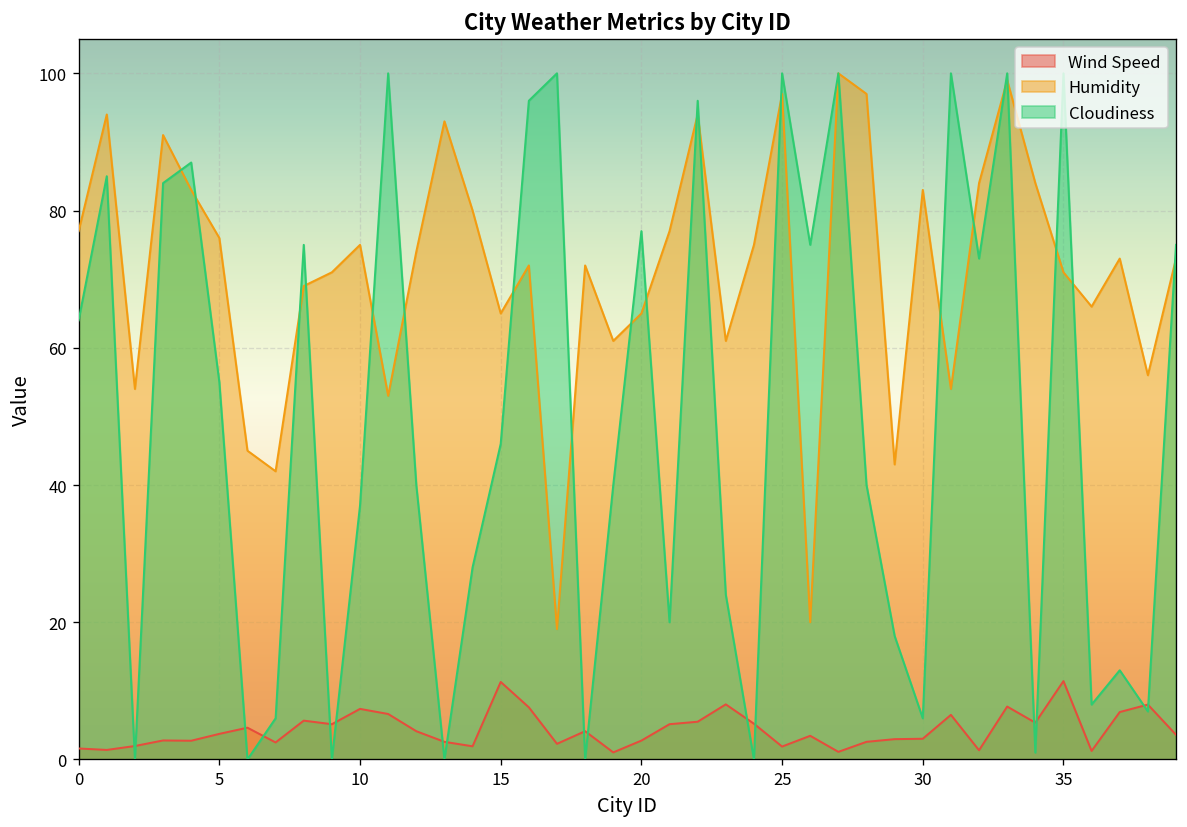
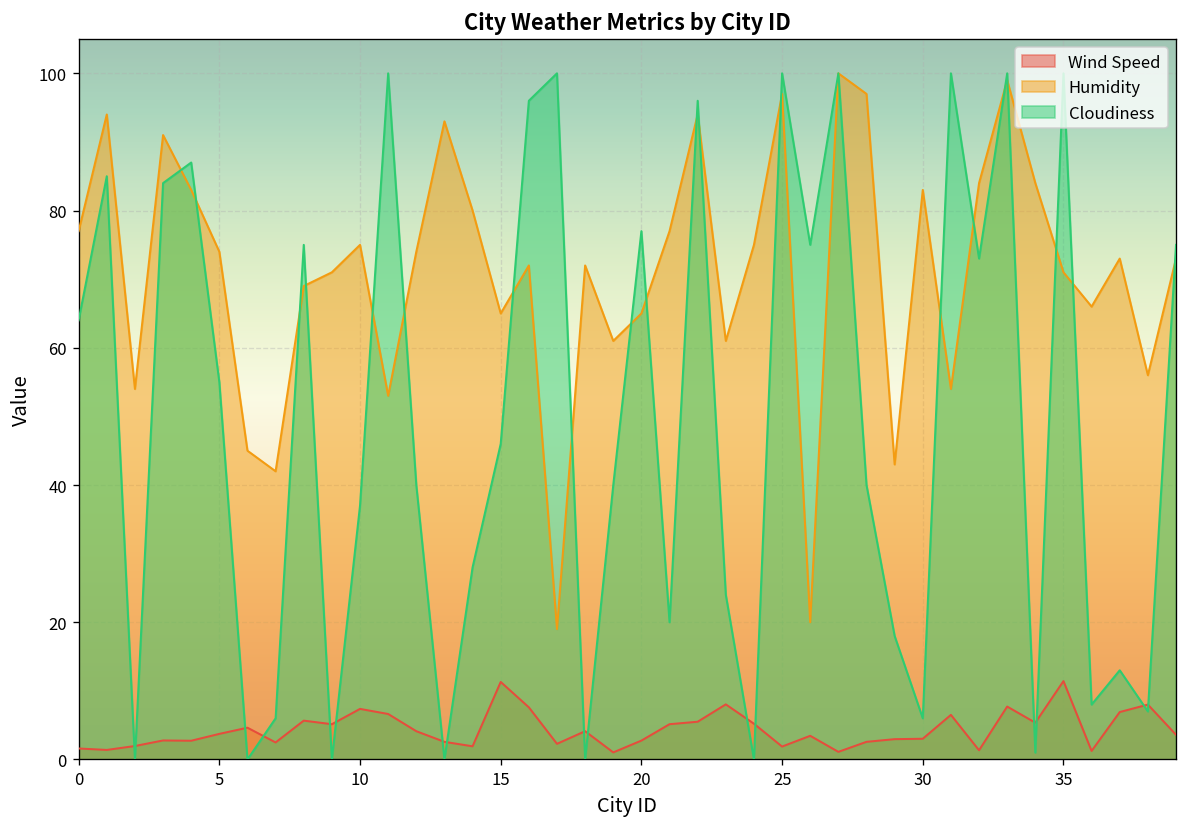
  {
    "Wind Speed": {
      "0": 2,
      "5": 4,
      "10": 7,
      "15": 11,
      "20": 3,
      "25": 2,
      "30": 3,
      "35": 11
    },
    "Humidity": {
      "0": 77,
-     "5": 76,
+     "5": 74,
      "10": 75,
      "15": 65,
      "20": 65,
      "25": 97,
      "30": 83,
      "35": 71
    },
    "Cloudiness": {
      "0": 64,
      "5": 55,
      "10": 37,
      "15": 46,
      "20": 77,
      "25": 100,
      "30": 6
    }
  }
